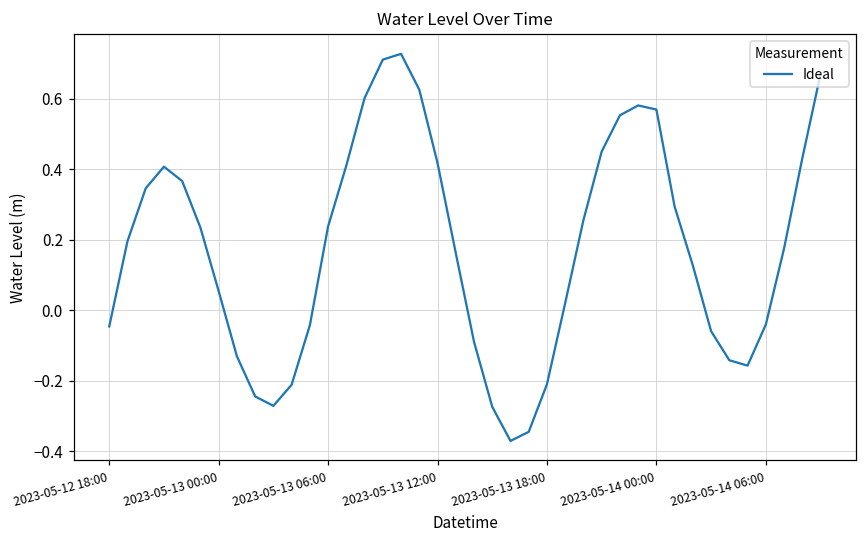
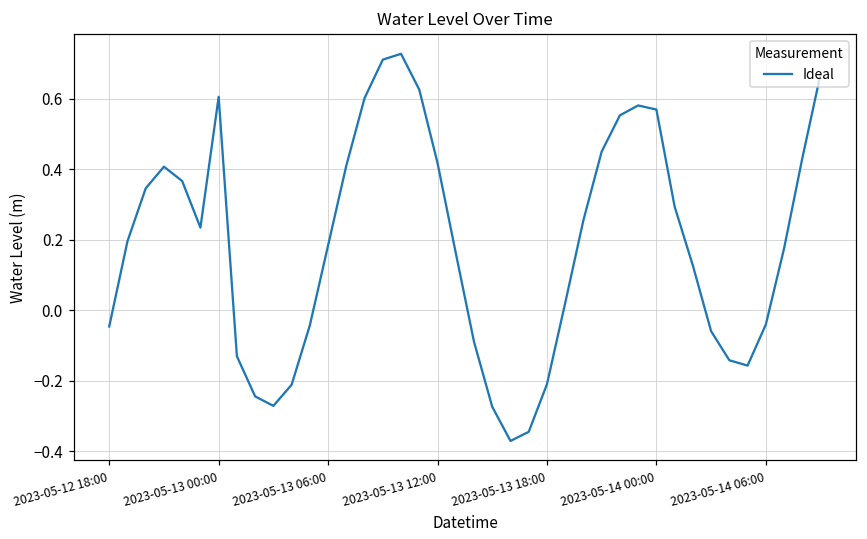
  {
    "2023-05-12 18:00": -0.05,
-   "2023-05-13 00:00": 0.05,
-   "2023-05-13 06:00": 0.24,
+   "2023-05-13 00:00": 0.61,
+   "2023-05-13 06:00": 0.18,
    "2023-05-13 12:00": 0.42,
    "2023-05-13 18:00": -0.21,
    "2023-05-14 00:00": 0.57,
    "2023-05-14 06:00": -0.04
  }
